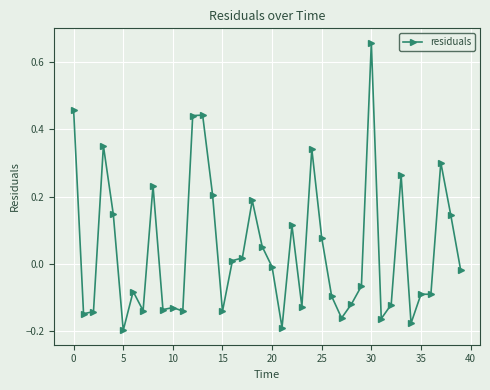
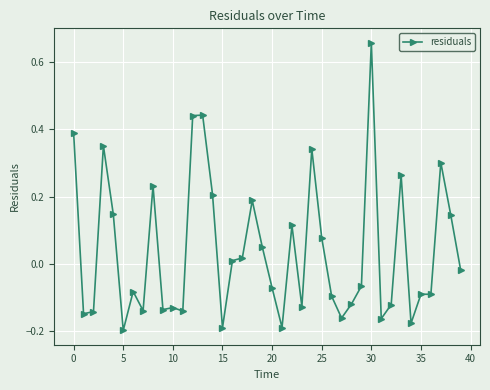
  {
-   "0": 0.46,
+   "0": 0.39,
    "5": -0.20,
    "10": -0.13,
-   "15": -0.14,
-   "20": -0.01,
+   "15": -0.19,
+   "20": -0.07,
    "25": 0.08,
    "30": 0.66,
    "35": -0.09
  }
